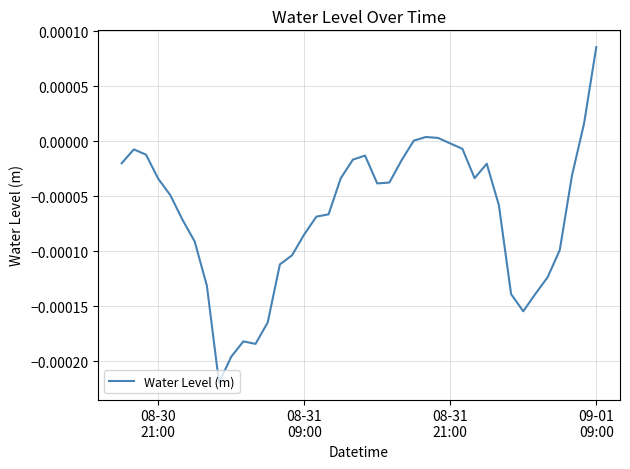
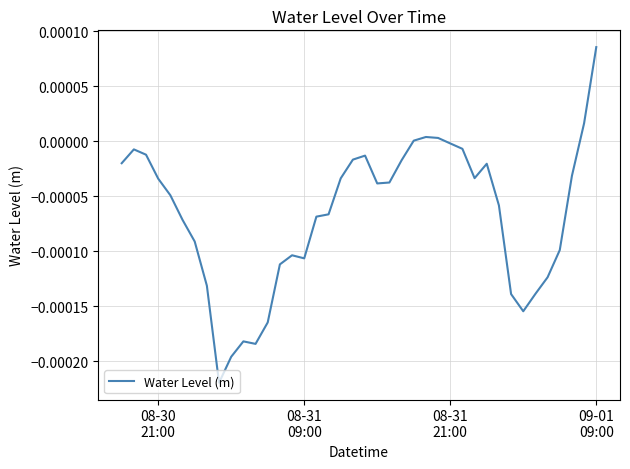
  {
    "08-30 21:00": -0.000034,
-   "08-31 09:00": -0.000085,
+   "08-31 09:00": -0.000106,
    "08-31 21:00": -0.000002,
    "09-01 09:00": 0.000085
  }
